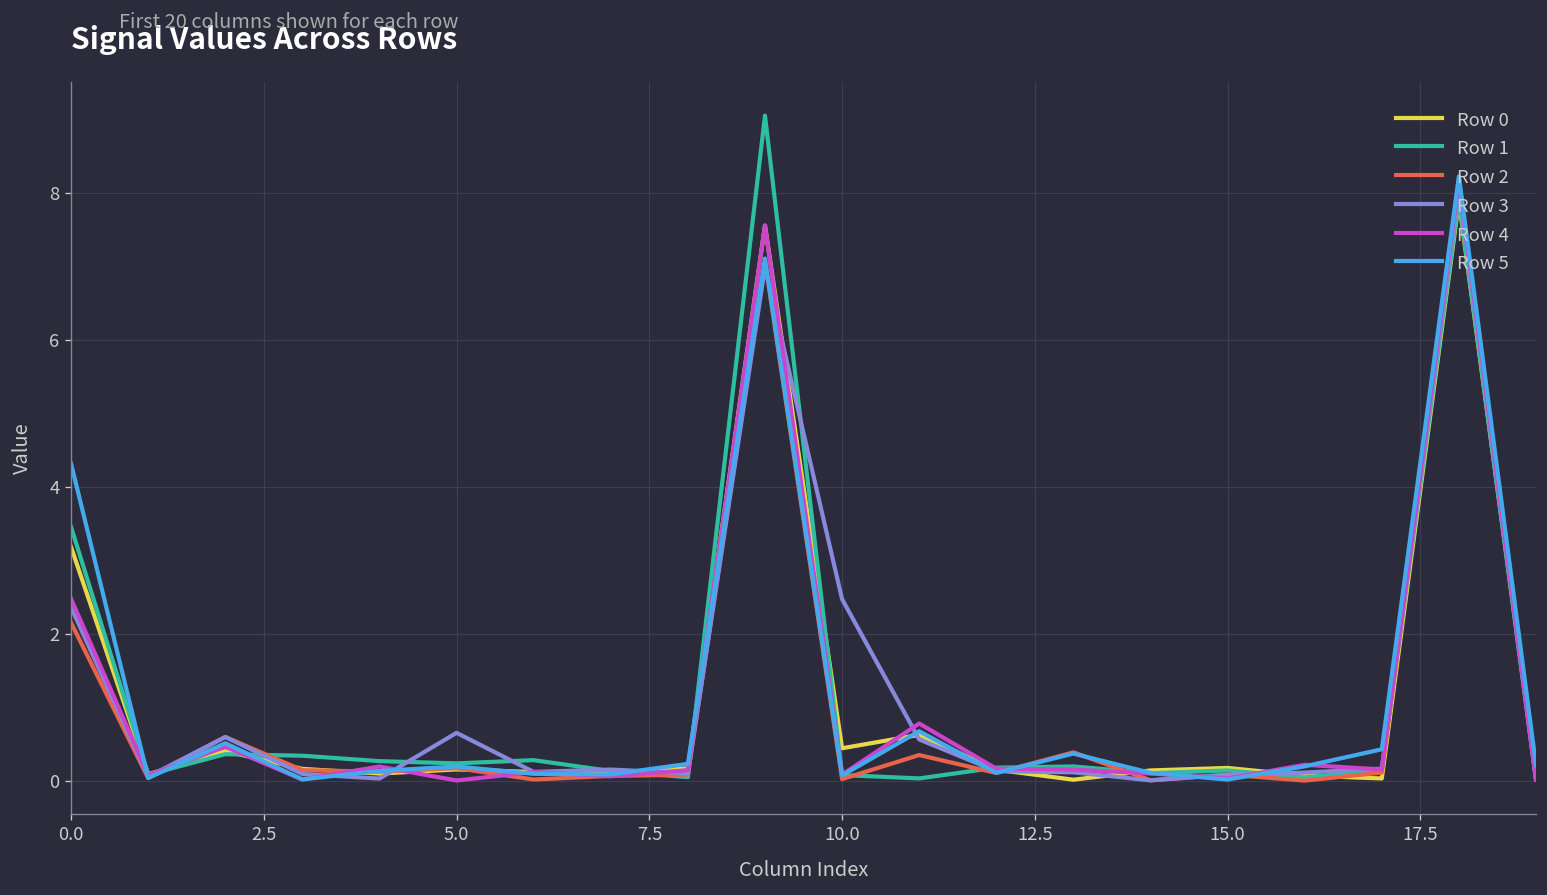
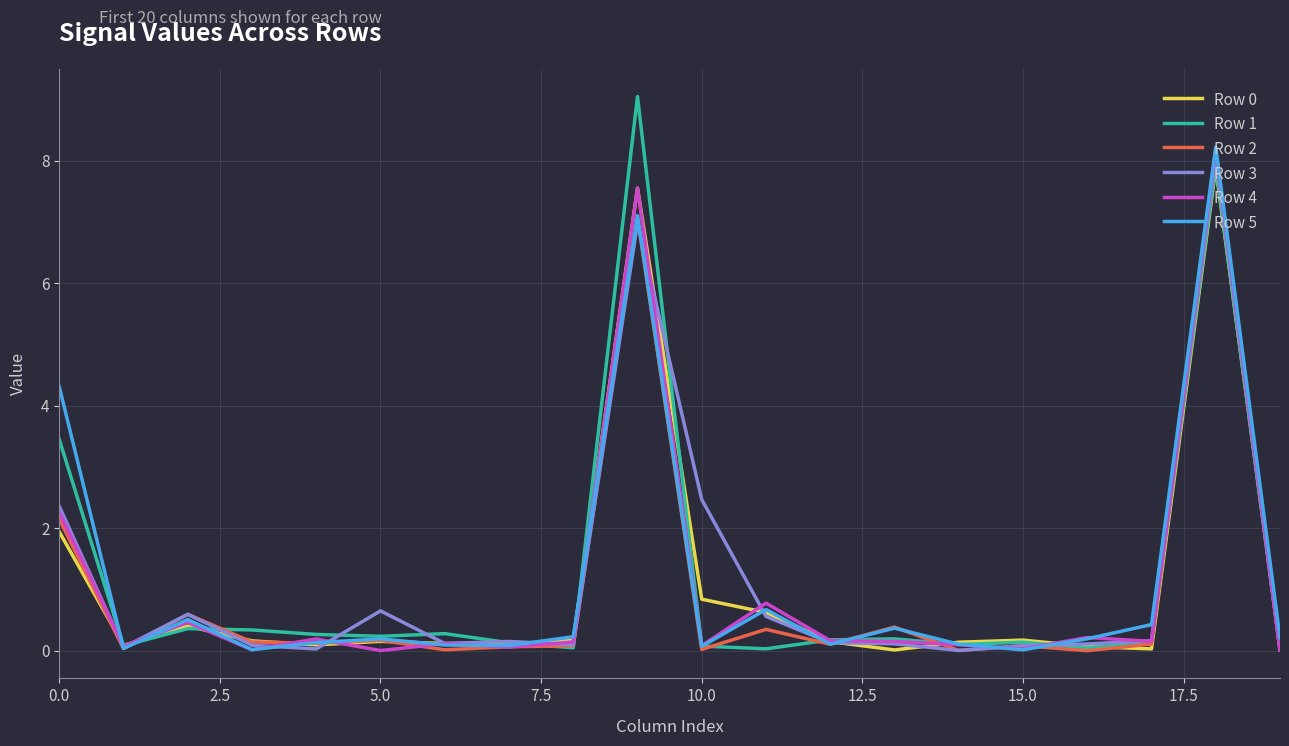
  {
    "Row 0": {
-     "0.0": 3.2,
-     "10.0": 0.4
+     "0.0": 1.9,
+     "10.0": 0.8
    },
    "Row 1": {
      "0.0": 3.5,
      "5.0": 0.2
    },
    "Row 2": {
      "0.0": 2.1,
      "10.0": 0.0
    },
    "Row 3": {
      "0.0": 2.4,
      "5.0": 0.7,
      "10.0": 2.5
    },
    "Row 4": {
-     "0.0": 2.5,
+     "0.0": 2.3,
      "5.0": 0.0
    },
    "Row 5": {
      "0.0": 4.3
    }
  }
